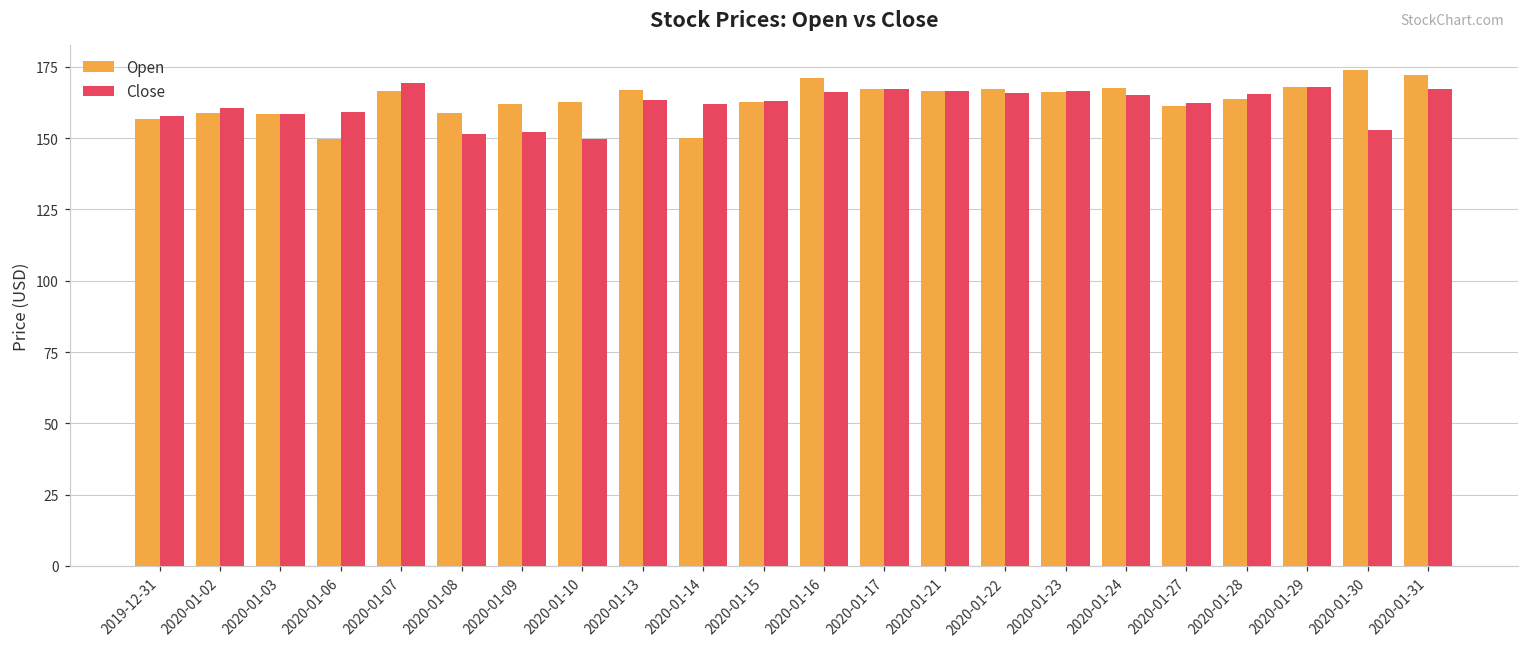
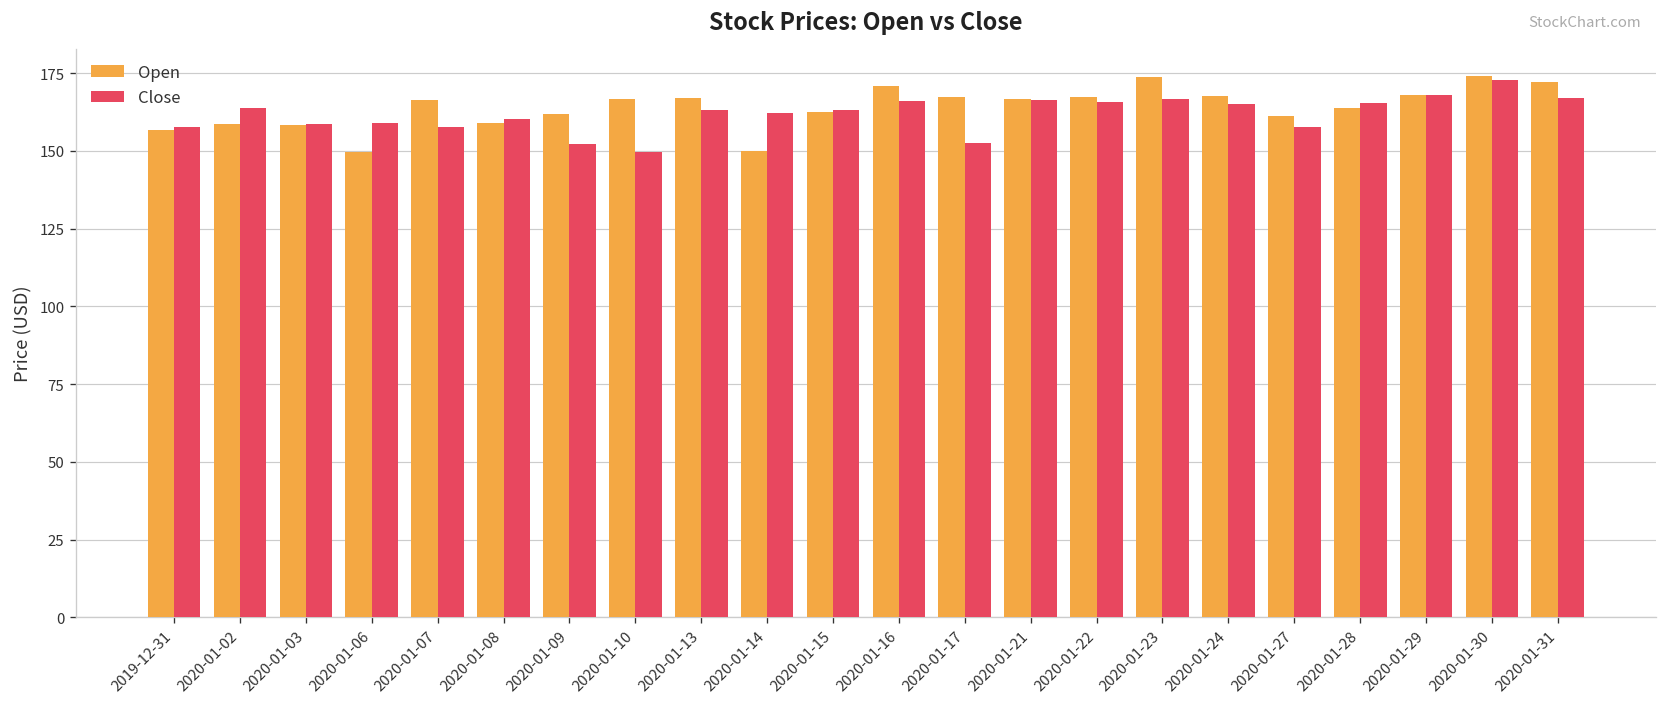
  {
    "Open": {
      "2019-12-31": 157,
      "2020-01-02": 159,
      "2020-01-03": 158,
      "2020-01-06": 150,
      "2020-01-07": 166,
      "2020-01-08": 159,
      "2020-01-09": 162,
-     "2020-01-10": 163,
+     "2020-01-10": 167,
      "2020-01-13": 167,
      "2020-01-14": 150,
      "2020-01-15": 163,
      "2020-01-16": 171,
      "2020-01-17": 167,
      "2020-01-21": 167,
      "2020-01-22": 167,
-     "2020-01-23": 166,
+     "2020-01-23": 174,
      "2020-01-24": 168,
      "2020-01-27": 161,
      "2020-01-28": 164,
      "2020-01-29": 168,
      "2020-01-30": 174,
      "2020-01-31": 172
    },
    "Close": {
      "2019-12-31": 158,
-     "2020-01-02": 161,
+     "2020-01-02": 164,
      "2020-01-03": 159,
      "2020-01-06": 159,
-     "2020-01-07": 169,
-     "2020-01-08": 152,
+     "2020-01-07": 158,
+     "2020-01-08": 160,
      "2020-01-09": 152,
      "2020-01-10": 150,
      "2020-01-13": 163,
      "2020-01-14": 162,
      "2020-01-15": 163,
      "2020-01-16": 166,
-     "2020-01-17": 167,
+     "2020-01-17": 153,
      "2020-01-21": 167,
      "2020-01-22": 166,
      "2020-01-23": 167,
      "2020-01-24": 165,
-     "2020-01-27": 162,
+     "2020-01-27": 158,
      "2020-01-28": 165,
      "2020-01-29": 168,
-     "2020-01-30": 153,
+     "2020-01-30": 173,
      "2020-01-31": 167
    }
  }
